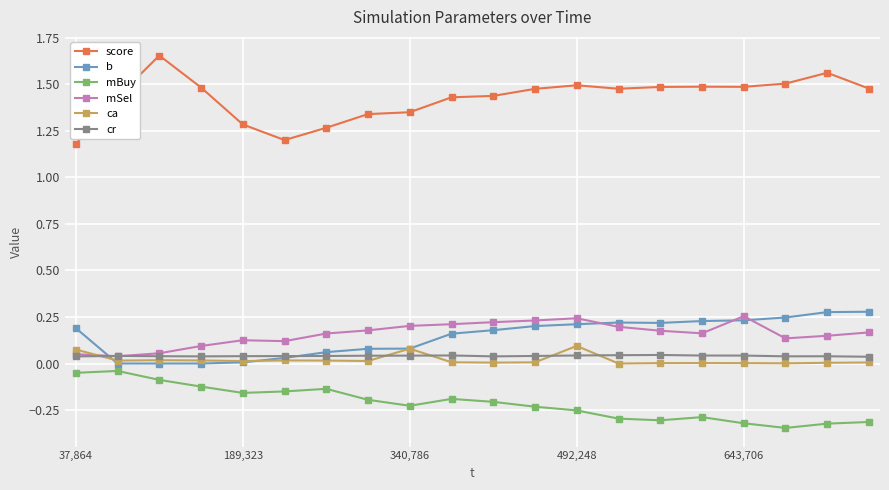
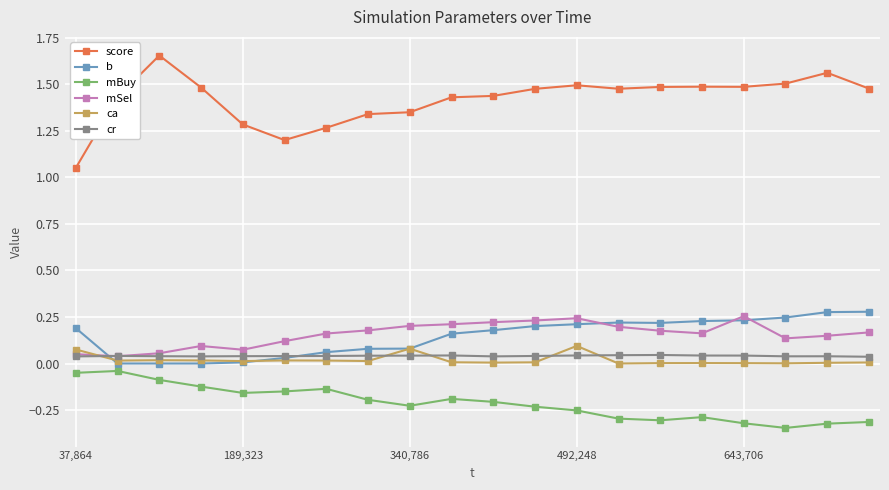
  {
    "score": {
-     "37,864": 1.18,
+     "37,864": 1.05,
      "189,323": 1.28,
      "340,786": 1.35,
      "492,248": 1.49,
      "643,706": 1.49
    },
    "b": {
      "37,864": 0.19,
      "492,248": 0.21,
      "643,706": 0.23
    },
    "mSel": {
-     "189,323": 0.13,
+     "189,323": 0.07,
      "340,786": 0.20,
      "492,248": 0.24,
      "643,706": 0.25
    },
    "ca": {
      "37,864": 0.08,
      "492,248": 0.09,
      "643,706": 0.00
    }
  }
